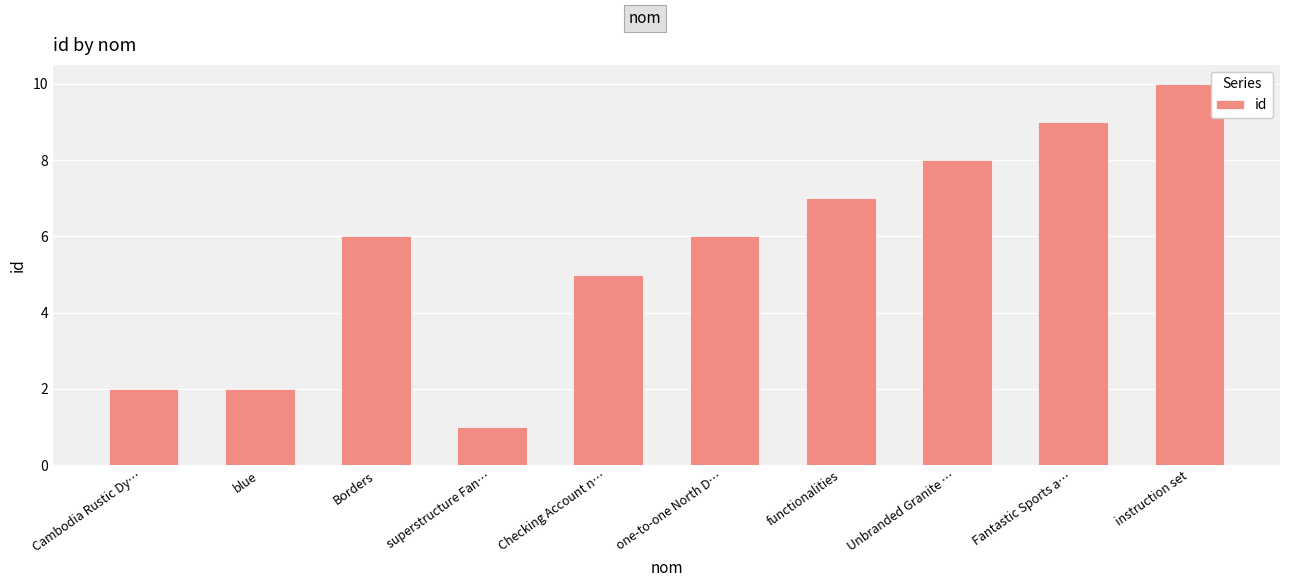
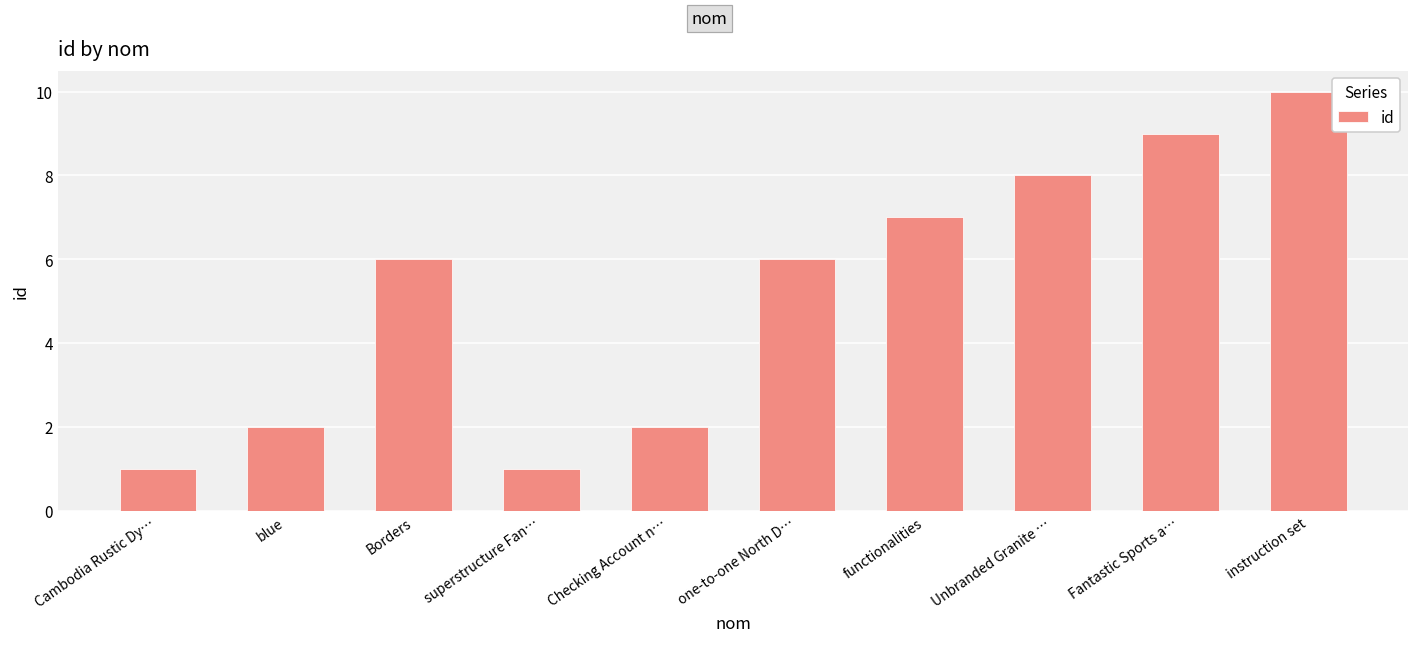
  {
-   "Cambodia Rustic Dy…": 2,
+   "Cambodia Rustic Dy…": 1,
    "blue": 2,
    "Borders": 6,
    "superstructure Fan…": 1,
-   "Checking Account n…": 5,
+   "Checking Account n…": 2,
    "one-to-one North D…": 6,
    "functionalities": 7,
    "Unbranded Granite …": 8,
    "Fantastic Sports a…": 9,
    "instruction set": 10
  }
